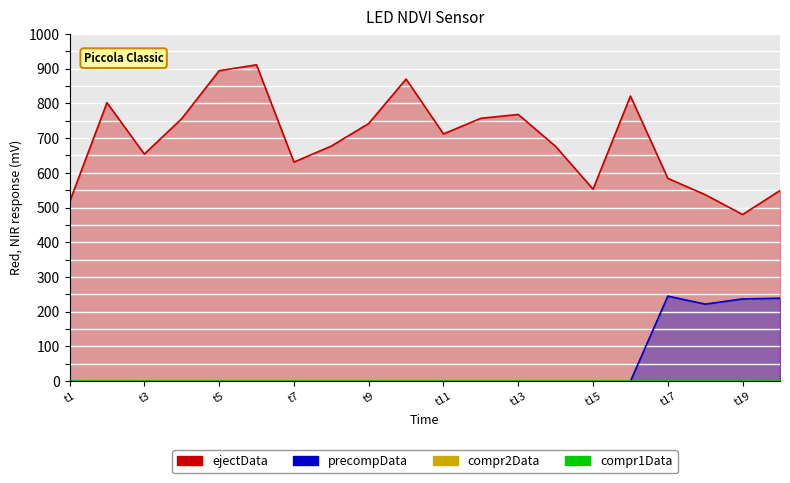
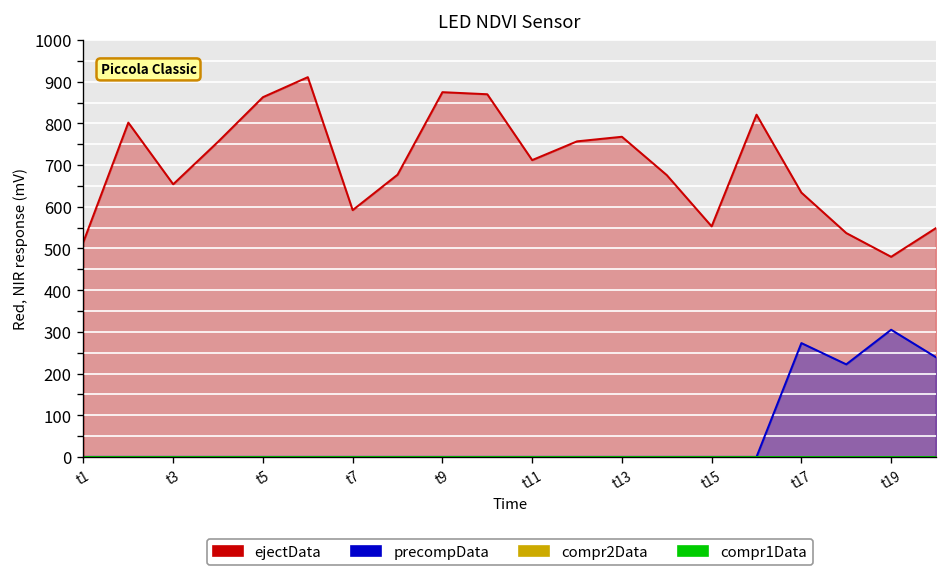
  {
    "ejectData": {
      "t1": 520,
      "t3": 650,
-     "t5": 890,
-     "t7": 630,
-     "t9": 740,
+     "t5": 860,
+     "t7": 590,
+     "t9": 880,
      "t11": 710,
      "t13": 770,
      "t15": 550,
-     "t17": 580,
+     "t17": 630,
      "t19": 480
    },
    "precompData": {
-     "t17": 250,
-     "t19": 240
+     "t17": 270,
+     "t19": 310
    },
    "compr1Data": {
      "t17": 0,
      "t19": 0
    }
  }
